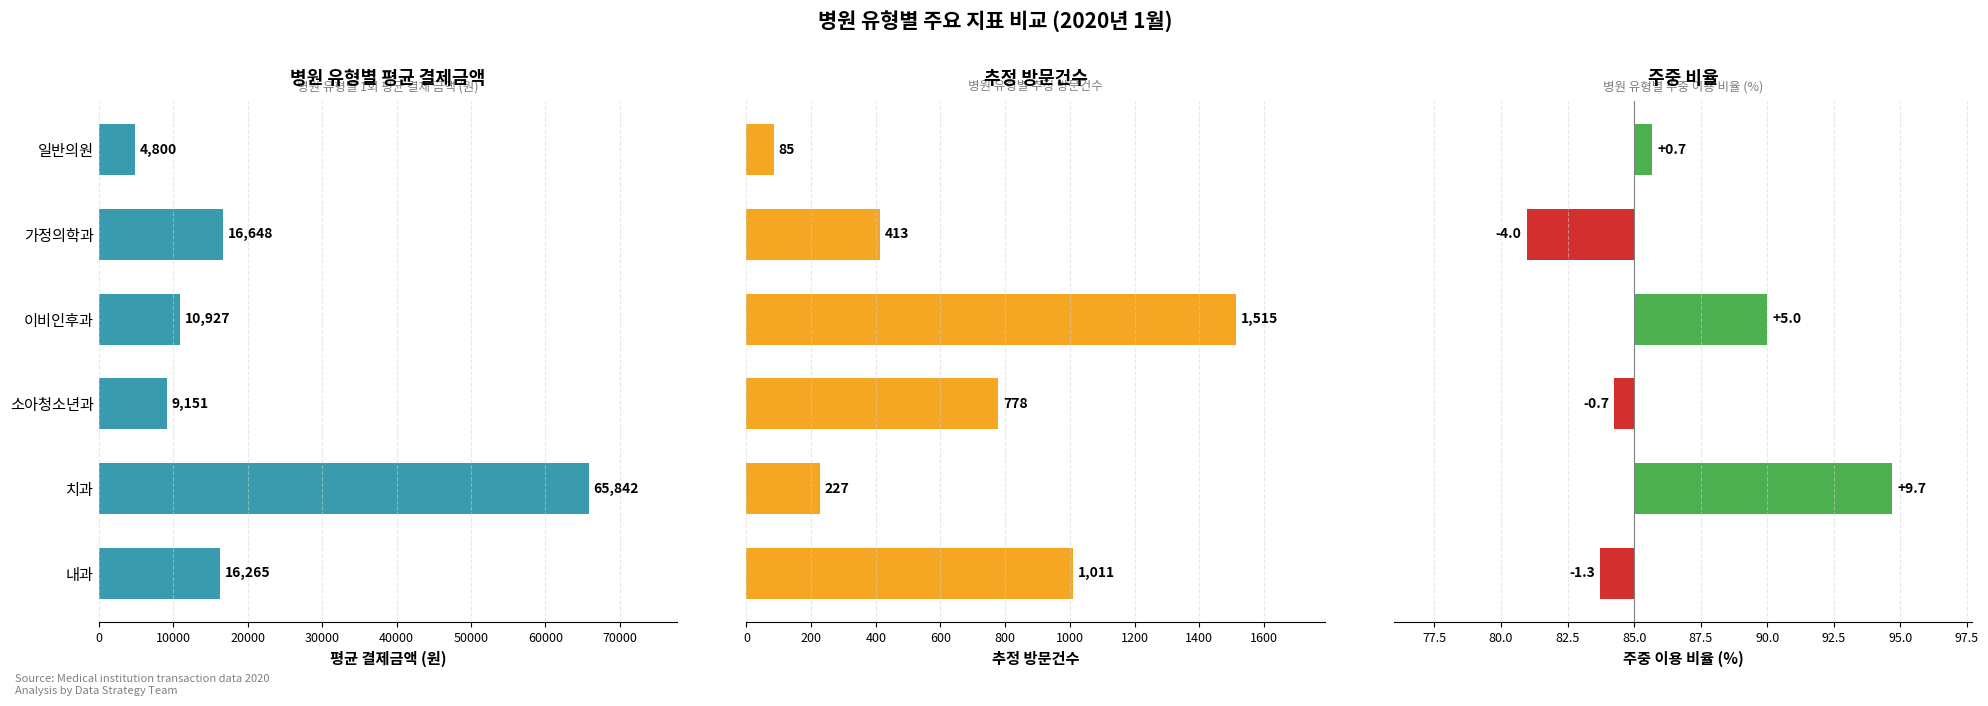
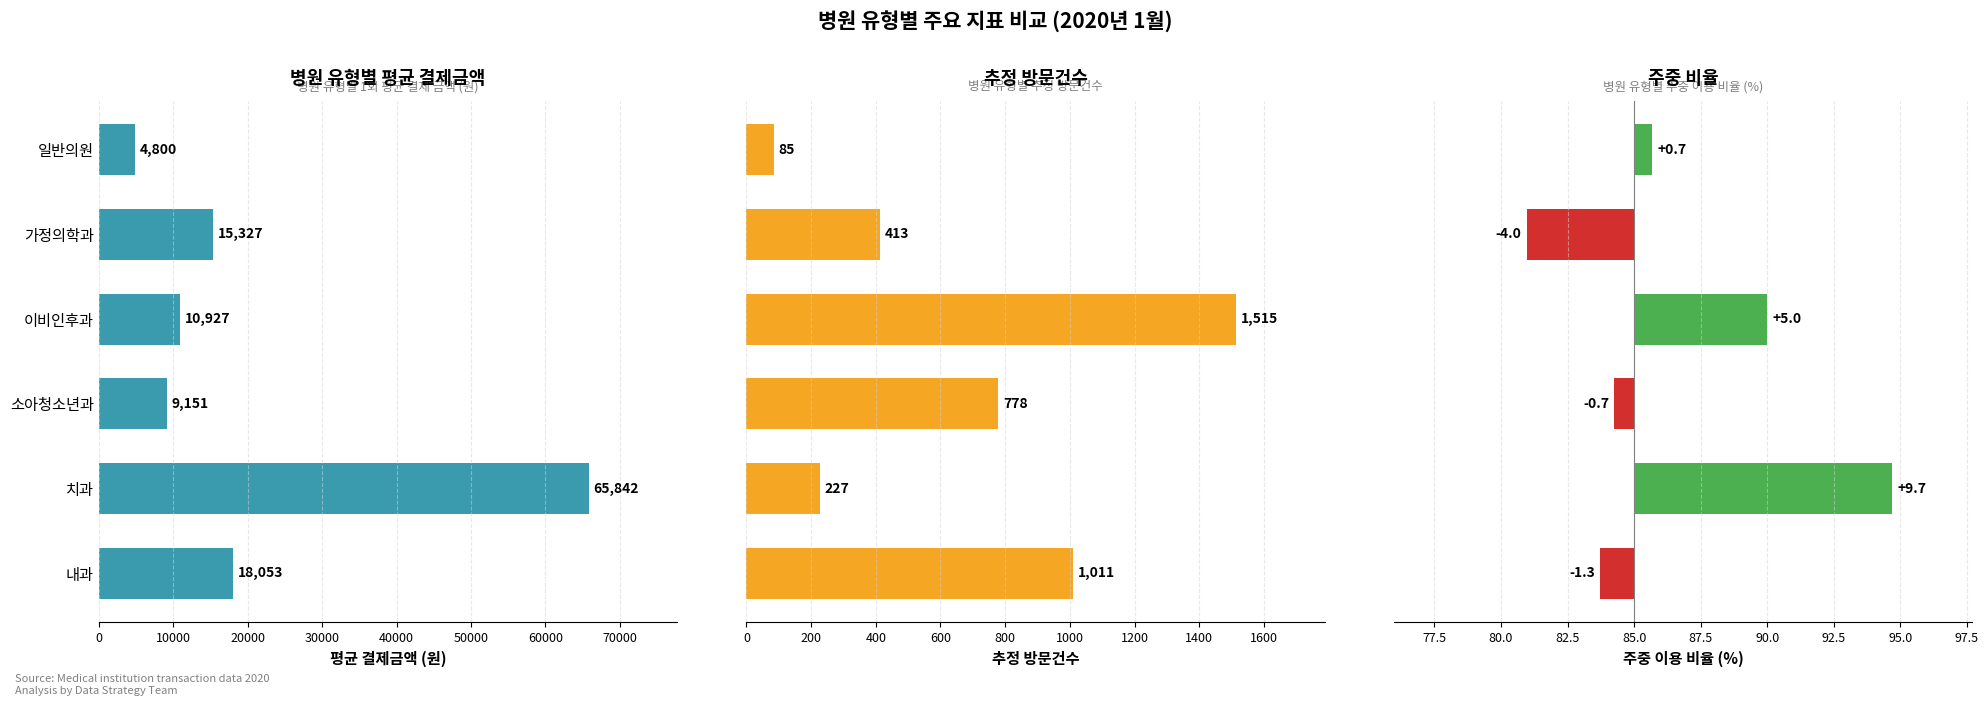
  {
    "병원 유형별 평균 결제금액": {
      "일반의원": "4,800",
-     "가정의학과": "16,648",
+     "가정의학과": "15,327",
      "이비인후과": "10,927",
      "소아청소년과": "9,151",
      "치과": "65,842",
-     "내과": "16,265"
+     "내과": "18,053"
    }
  }
